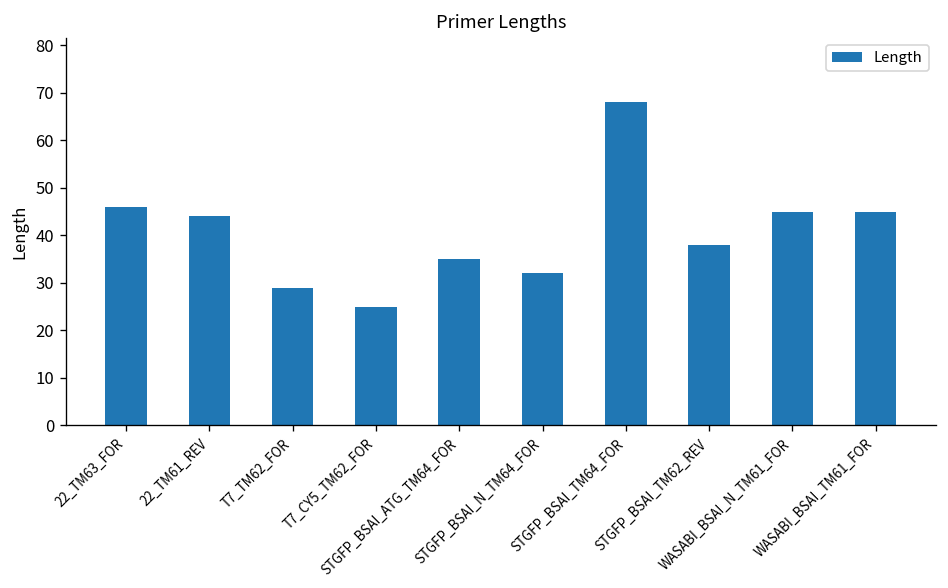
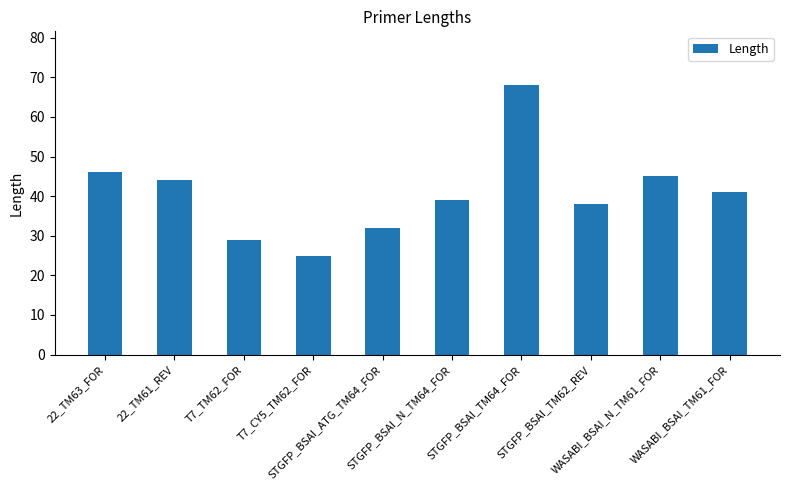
  {
    "22_TM63_FOR": 46,
    "22_TM61_REV": 44,
    "T7_TM62_FOR": 29,
    "T7_CY5_TM62_FOR": 25,
-   "STGFP_BSAI_ATG_TM64_FOR": 35,
-   "STGFP_BSAI_N_TM64_FOR": 32,
+   "STGFP_BSAI_ATG_TM64_FOR": 32,
+   "STGFP_BSAI_N_TM64_FOR": 39,
    "STGFP_BSAI_TM64_FOR": 68,
    "STGFP_BSAI_TM62_REV": 38,
    "WASABI_BSAI_N_TM61_FOR": 45,
-   "WASABI_BSAI_TM61_FOR": 45
+   "WASABI_BSAI_TM61_FOR": 41
  }
